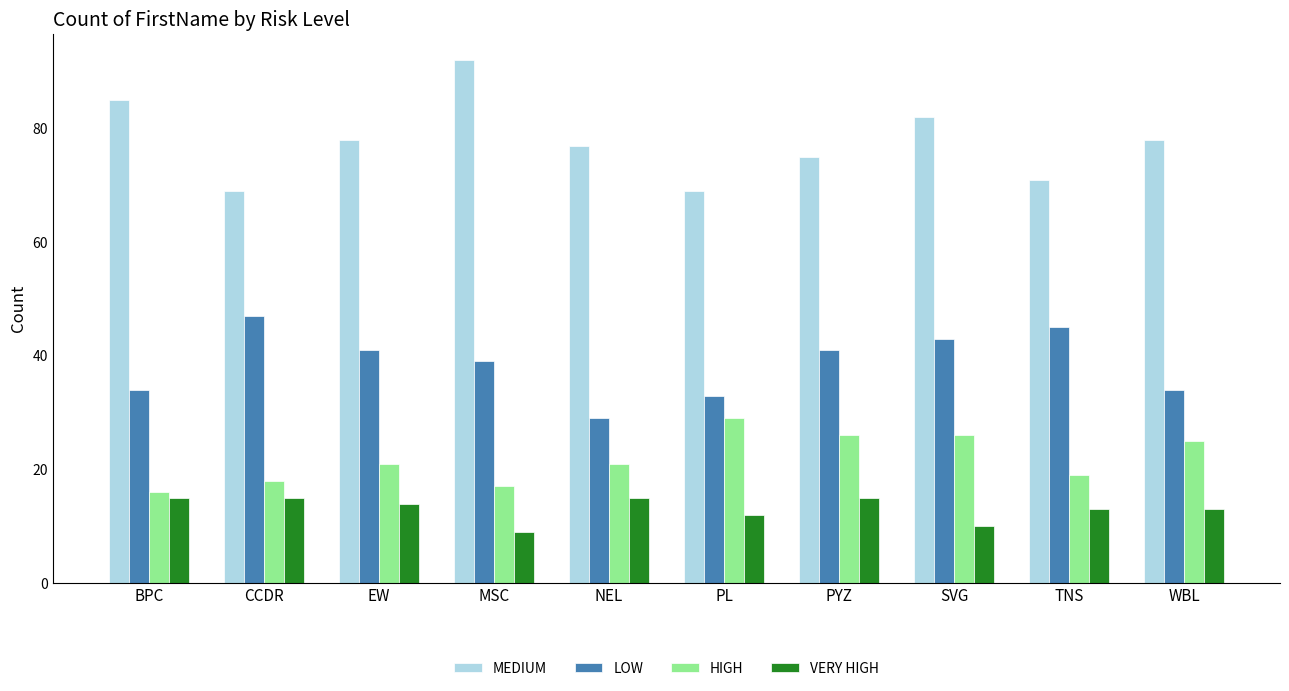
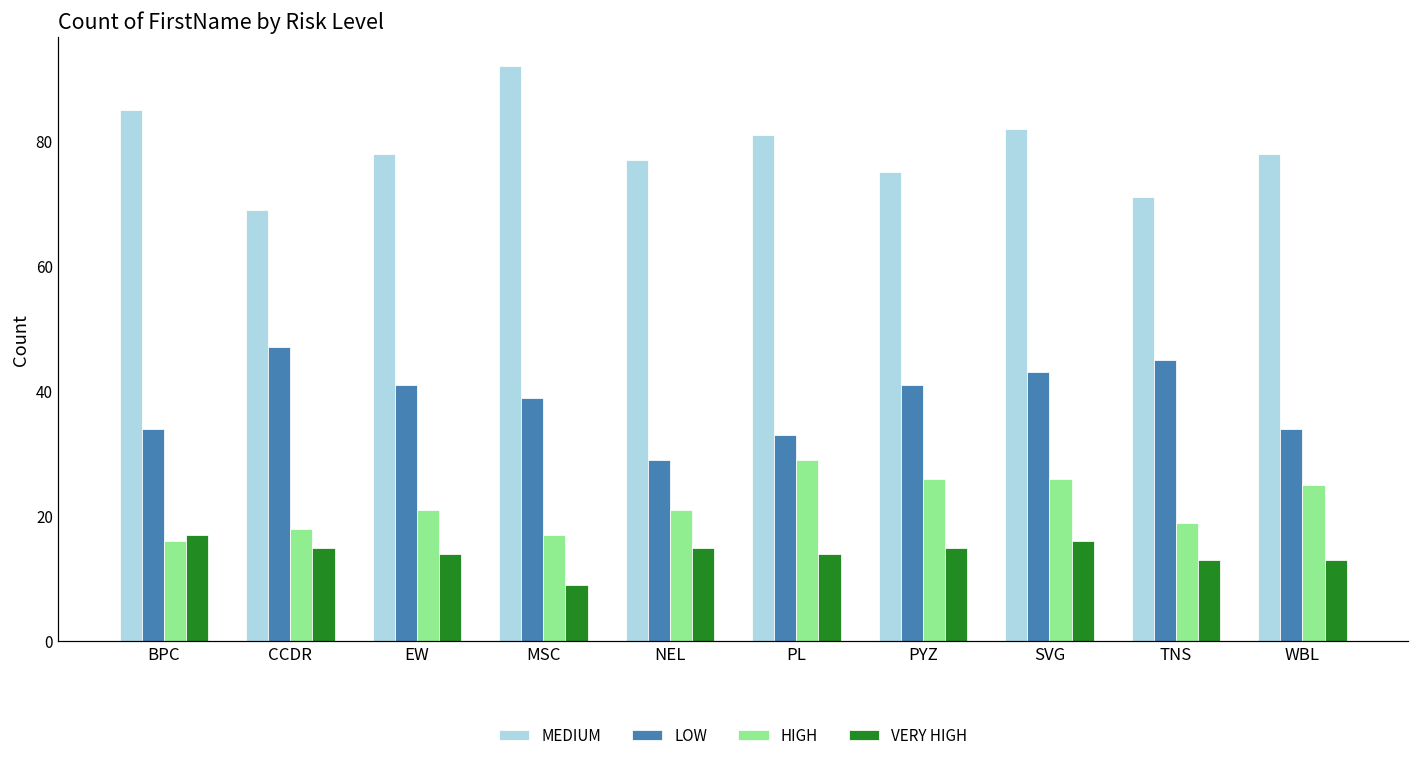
  {
    "MEDIUM": {
      "BPC": 85,
      "CCDR": 69,
      "EW": 78,
      "MSC": 92,
      "NEL": 77,
-     "PL": 69,
+     "PL": 81,
      "PYZ": 75,
      "SVG": 82,
      "TNS": 71,
      "WBL": 78
    },
    "LOW": {
      "BPC": 34,
      "CCDR": 47,
      "EW": 41,
      "MSC": 39,
      "NEL": 29,
      "PL": 33,
      "PYZ": 41,
      "SVG": 43,
      "TNS": 45,
      "WBL": 34
    },
    "HIGH": {
      "BPC": 16,
      "CCDR": 18,
      "EW": 21,
      "MSC": 17,
      "NEL": 21,
      "PL": 29,
      "PYZ": 26,
      "SVG": 26,
      "TNS": 19,
      "WBL": 25
    },
    "VERY HIGH": {
-     "BPC": 15,
+     "BPC": 17,
      "CCDR": 15,
      "EW": 14,
      "MSC": 9,
      "NEL": 15,
-     "PL": 12,
+     "PL": 14,
      "PYZ": 15,
-     "SVG": 10,
+     "SVG": 16,
      "TNS": 13,
      "WBL": 13
    }
  }
